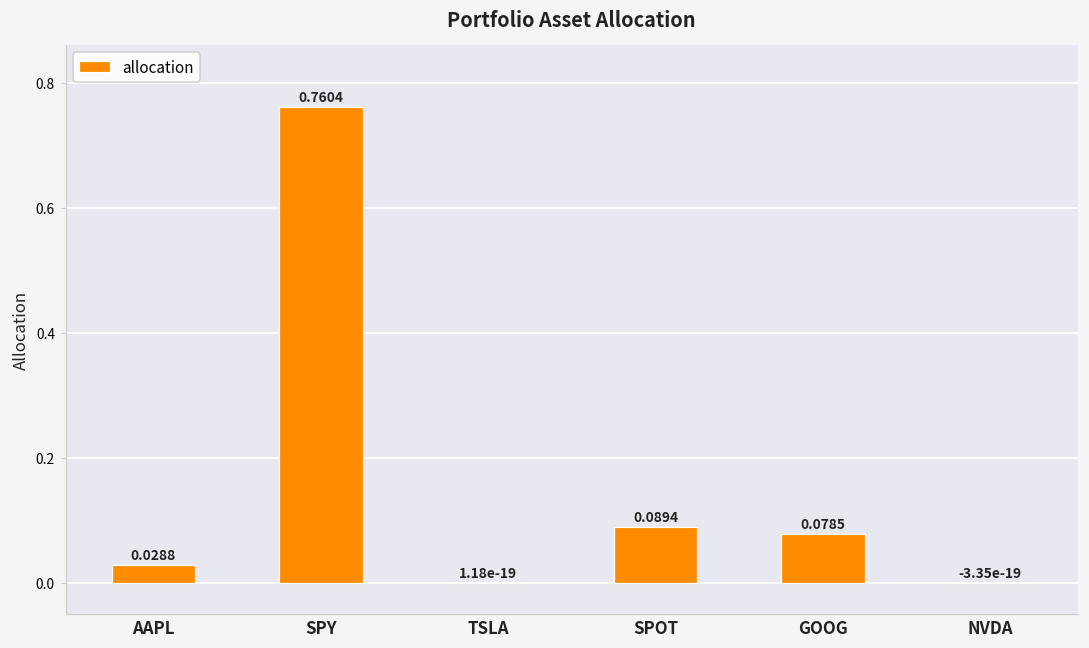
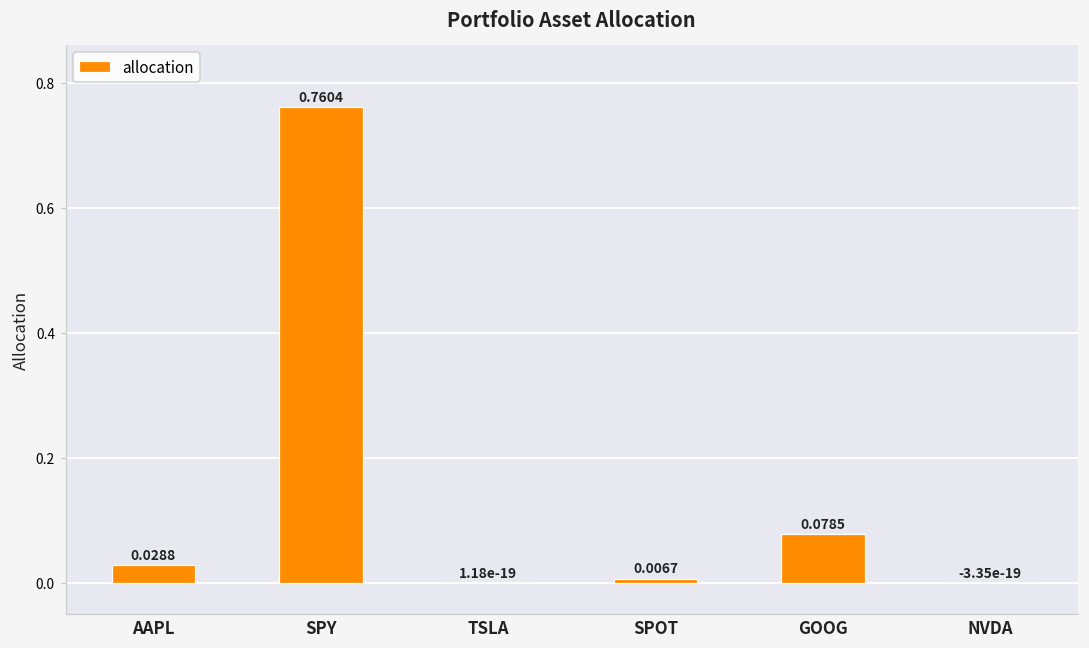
  {
    "AAPL": "0.0288",
    "SPY": "0.7604",
    "TSLA": "1.18e-19",
-   "SPOT": "0.0894",
+   "SPOT": "0.0067",
    "GOOG": "0.0785",
    "NVDA": "-3.35e-19"
  }
